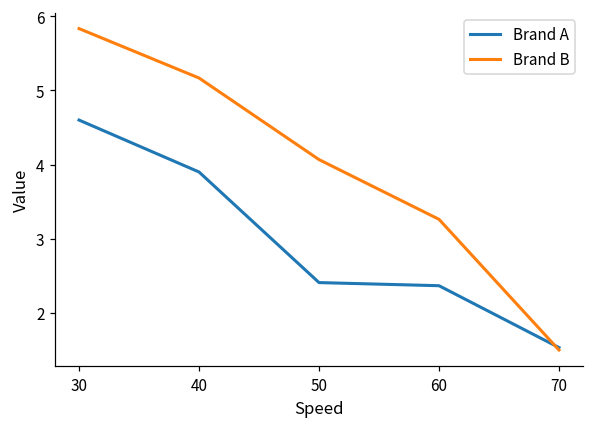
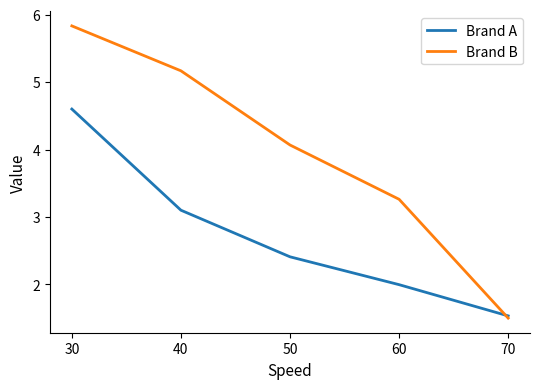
  {
    "Brand A": {
      "30": 4.6,
-     "40": 3.9,
+     "40": 3.1,
      "50": 2.4,
-     "60": 2.4
+     "60": 2.0
    },
    "Brand B": {
      "30": 5.8,
      "40": 5.2,
      "50": 4.1,
      "60": 3.3
    }
  }
